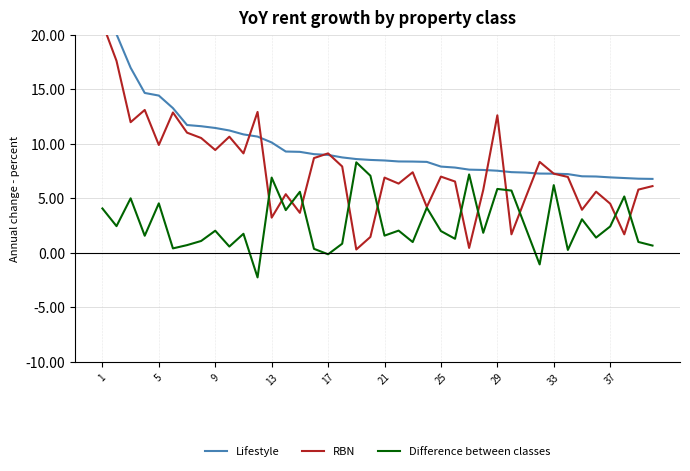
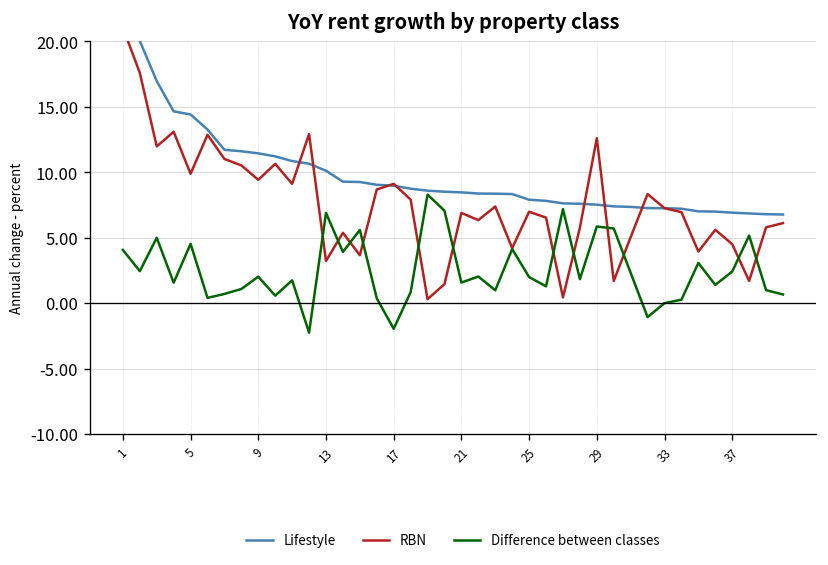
  {
    "Lifestyle": {
      "5": 14.4,
      "9": 11.4,
      "13": 10.1,
      "21": 8.5,
      "25": 7.9,
      "29": 7.5,
      "37": 6.9
    },
    "RBN": {
      "5": 9.9,
      "9": 9.4,
      "13": 3.2,
      "21": 6.9,
      "25": 7.0,
      "29": 12.6,
      "37": 4.5
    },
    "Difference between classes": {
      "1": 4.1,
      "5": 4.5,
      "9": 2.0,
      "13": 6.9,
-     "17": -0.1,
+     "17": -2.0,
      "21": 1.6,
      "25": 2.0,
      "29": 5.9,
-     "33": 6.2,
+     "33": 0.0,
      "37": 2.4
    }
  }
